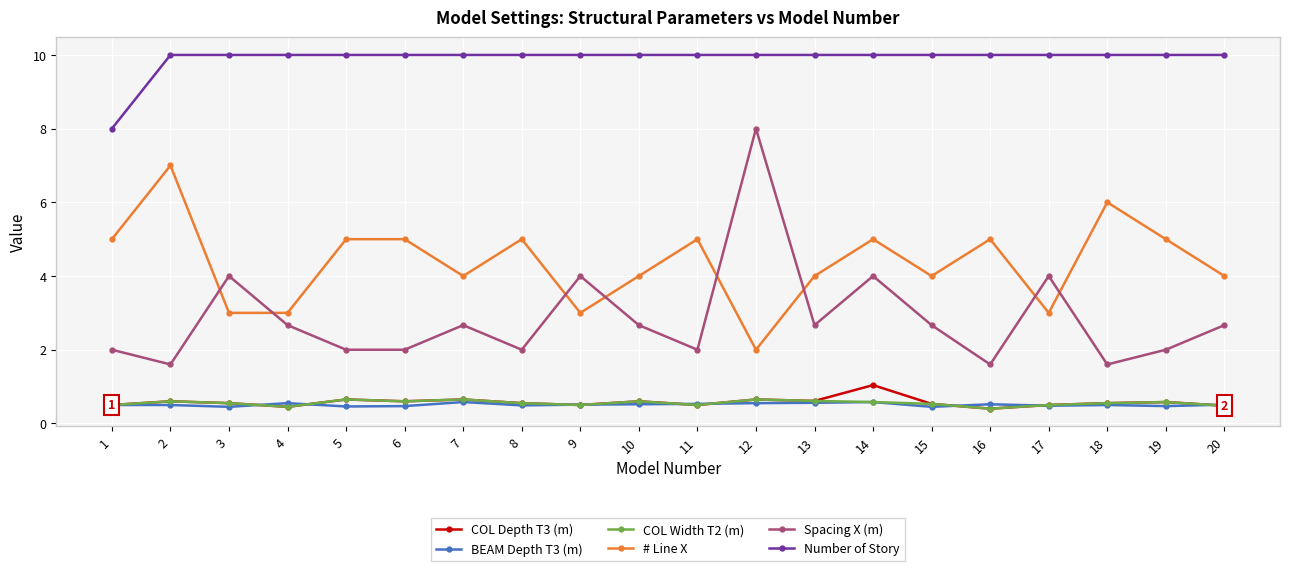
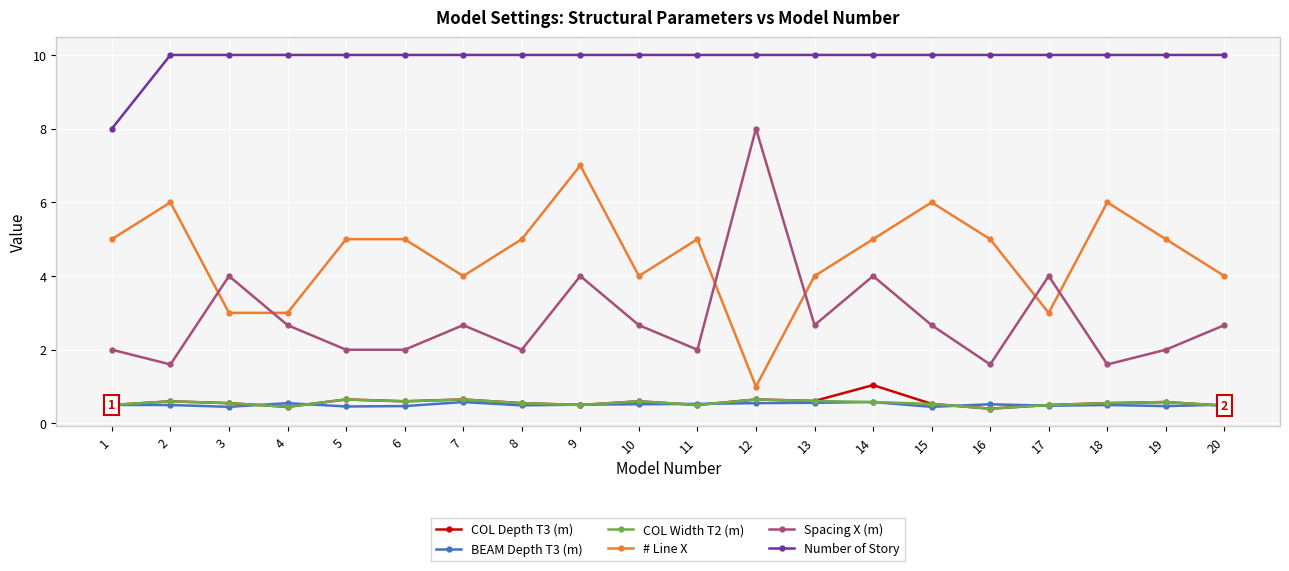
  {
    "COL Depth T3 (m)": {
      "14": 1
    },
    "BEAM Depth T3 (m)": {
      "2": 0.5,
      "3": 0.5,
      "4": 0.6,
      "5": 0.5,
      "6": 0.5,
      "7": 0.6,
      "10": 0.5,
      "12": 0.6,
      "15": 0.5,
      "16": 0.5,
      "19": 0.5
    },
    "# Line X": {
      "1": 5,
-     "2": 7,
+     "2": 6,
      "3": 3,
      "4": 3,
      "5": 5,
      "6": 5,
      "7": 4,
      "8": 5,
-     "9": 3,
+     "9": 7,
      "10": 4,
      "11": 5,
-     "12": 2,
+     "12": 1,
      "13": 4,
      "14": 5,
-     "15": 4,
+     "15": 6,
      "16": 5,
      "17": 3,
      "18": 6,
      "19": 5,
      "20": 4
    },
    "Spacing X (m)": {
      "1": 2,
      "2": 1.6,
      "3": 4,
      "4": 2.7,
      "5": 2,
      "6": 2,
      "7": 2.7,
      "8": 2,
      "9": 4,
      "10": 2.7,
      "11": 2,
      "12": 8,
      "13": 2.7,
      "14": 4,
      "15": 2.7,
      "16": 1.6,
      "17": 4,
      "18": 1.6,
      "19": 2,
      "20": 2.7
    },
    "Number of Story": {
      "1": 8,
      "2": 10,
      "3": 10,
      "4": 10,
      "5": 10,
      "6": 10,
      "7": 10,
      "8": 10,
      "9": 10,
      "10": 10,
      "11": 10,
      "12": 10,
      "13": 10,
      "14": 10,
      "15": 10,
      "16": 10,
      "17": 10,
      "18": 10,
      "19": 10,
      "20": 10
    }
  }
